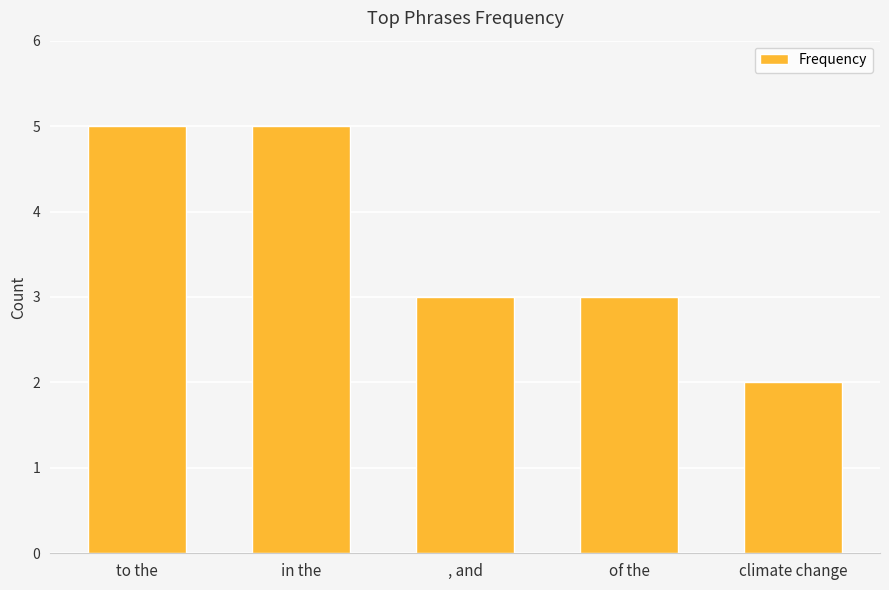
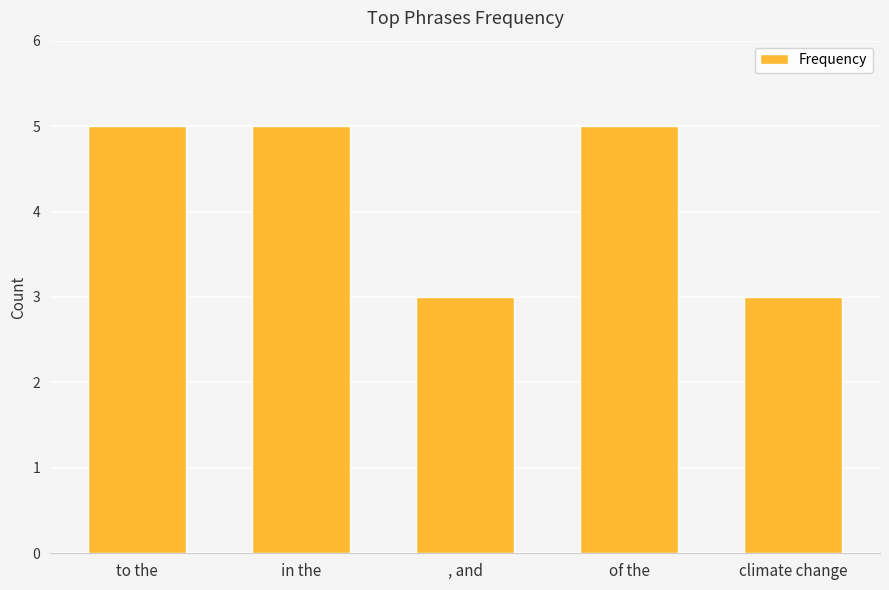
  {
    "to the": 5,
    "in the": 5,
    ", and": 3,
-   "of the": 3,
-   "climate change": 2
+   "of the": 5,
+   "climate change": 3
  }
